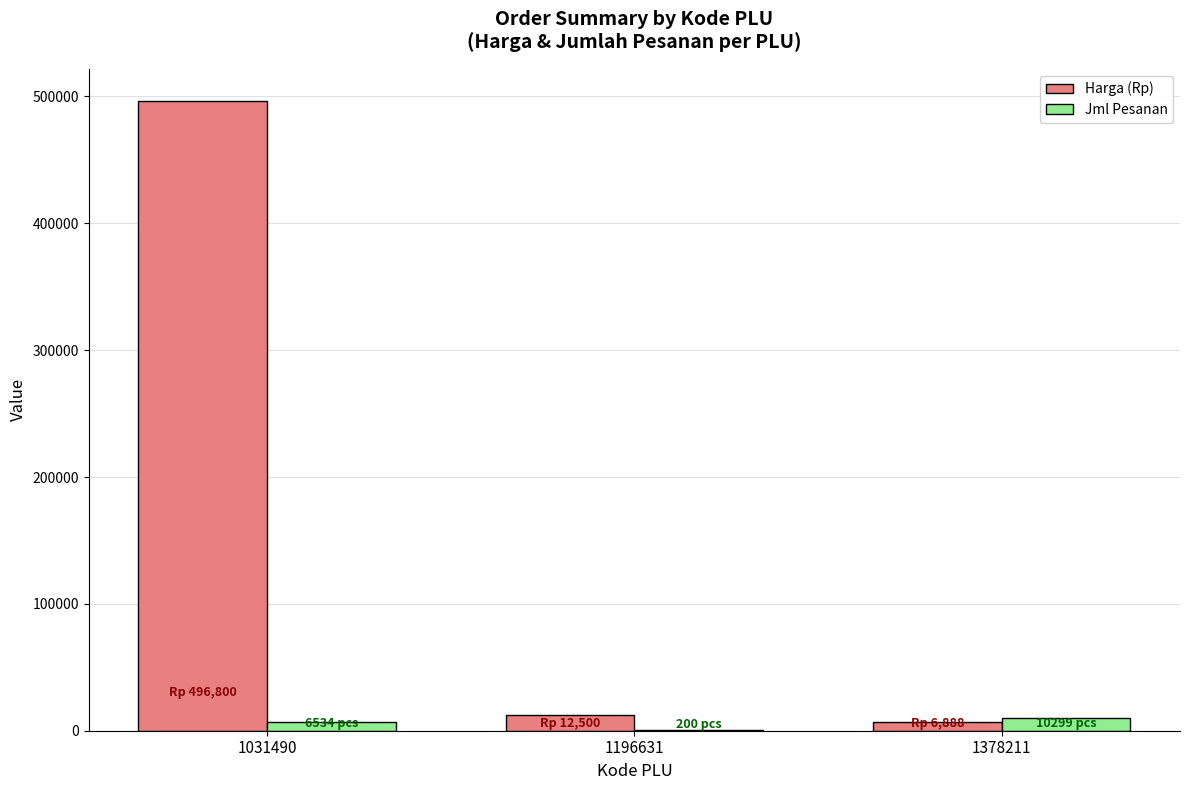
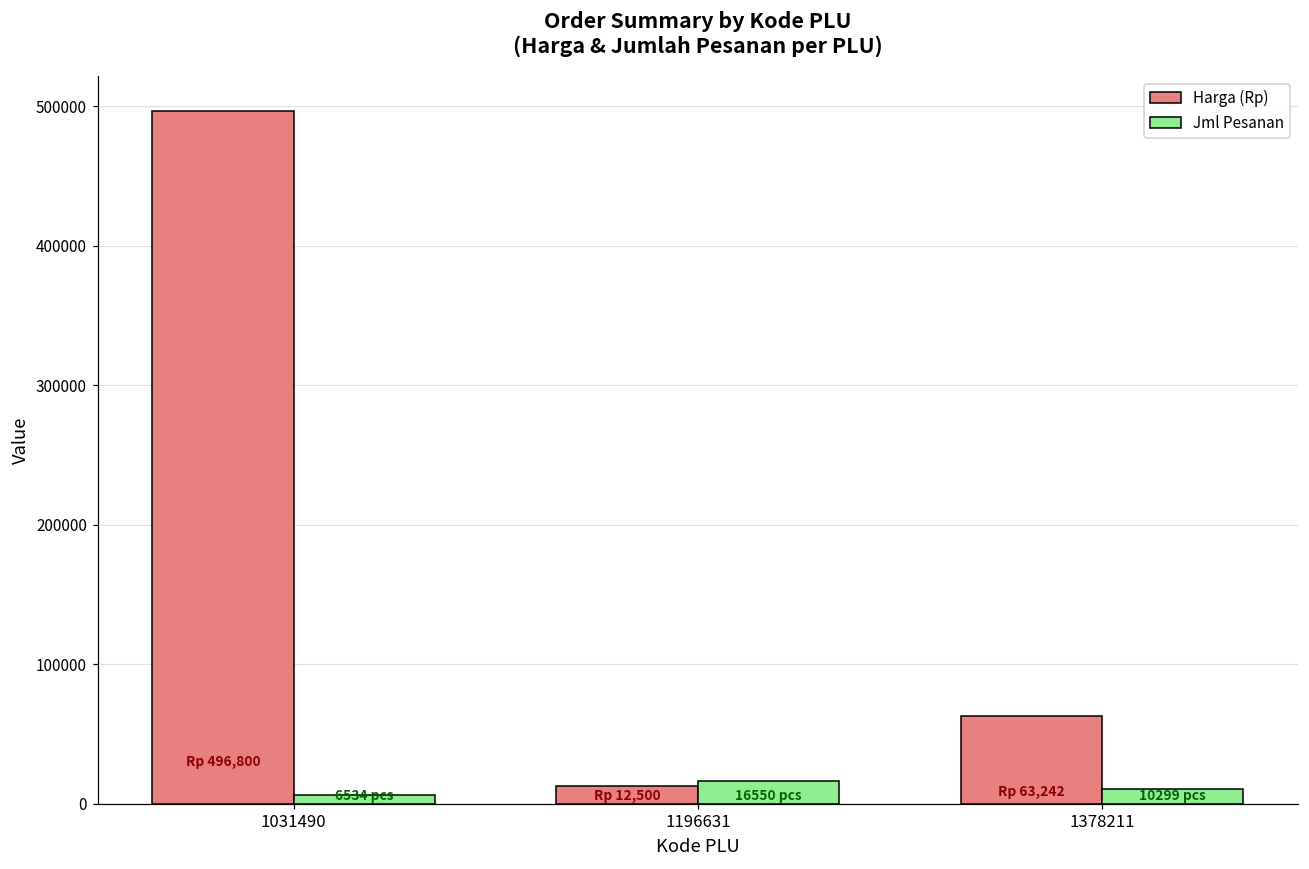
  {
    "Harga (Rp)": {
      "1031490": "496,800",
      "1196631": "12,500",
-     "1378211": "6,888"
+     "1378211": "63,242"
    },
    "Jml Pesanan": {
      "1031490": "6534",
-     "1196631": "200",
+     "1196631": "16550",
      "1378211": "10299"
    }
  }
